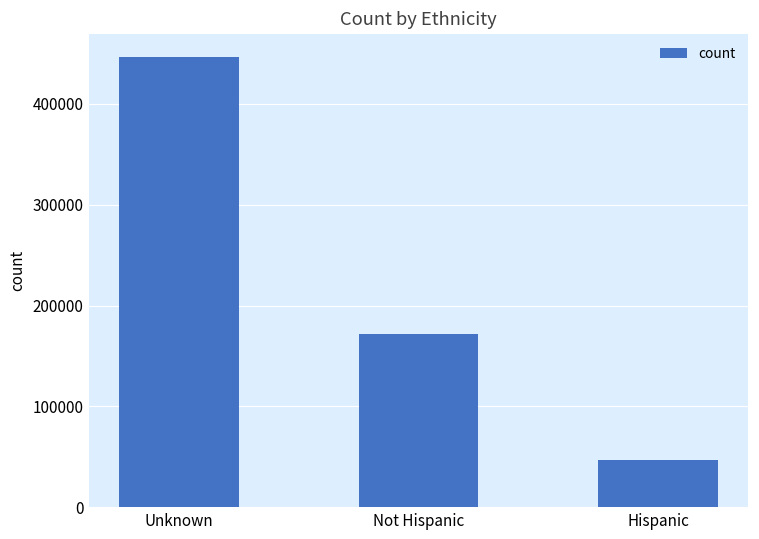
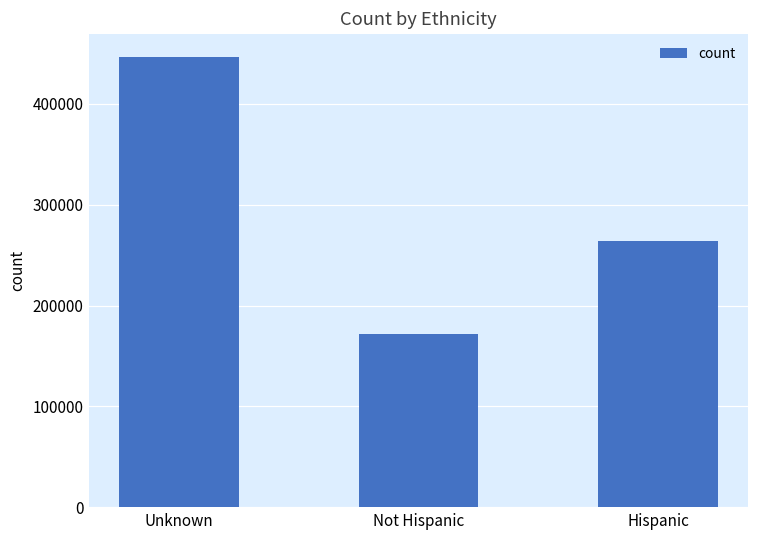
  {
    "Unknown": 450000,
    "Not Hispanic": 170000,
-   "Hispanic": 50000
+   "Hispanic": 260000
  }
